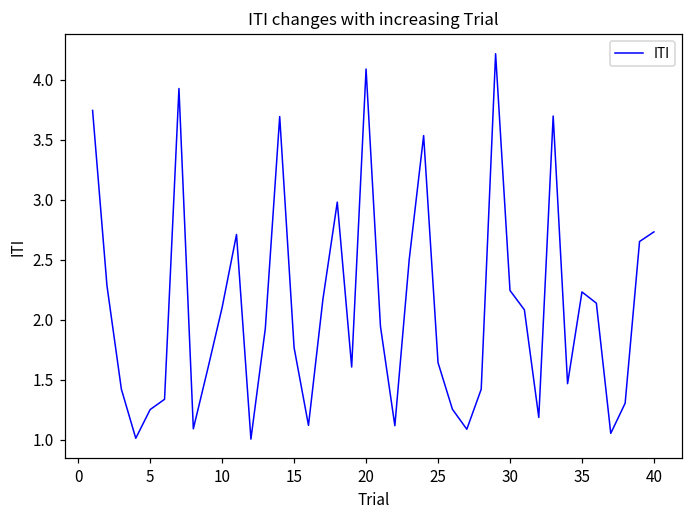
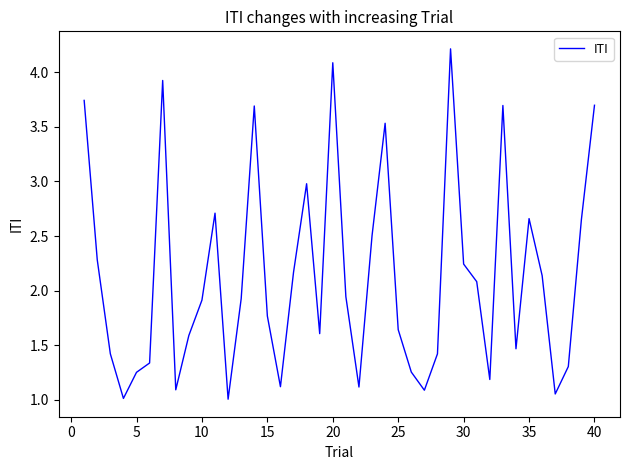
  {
    "5": 1.25,
-   "10": 2.10,
+   "10": 1.91,
    "15": 1.77,
    "20": 4.09,
    "25": 1.64,
    "30": 2.24,
-   "35": 2.23,
-   "40": 2.73
+   "35": 2.66,
+   "40": 3.70
  }
